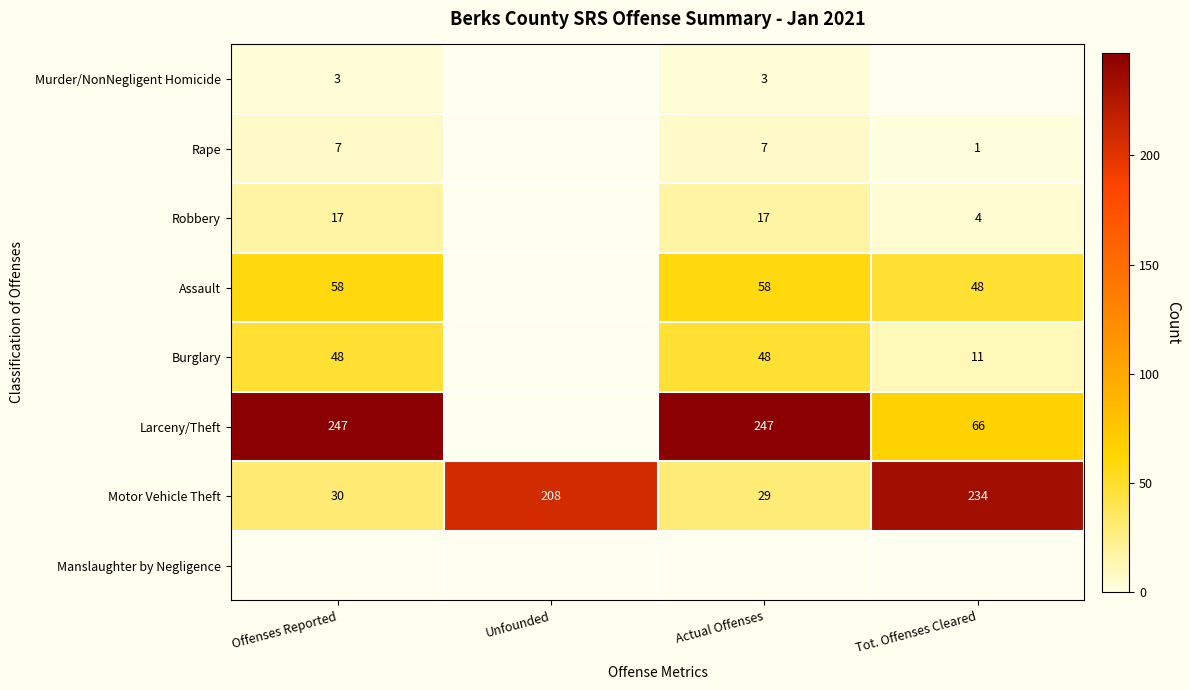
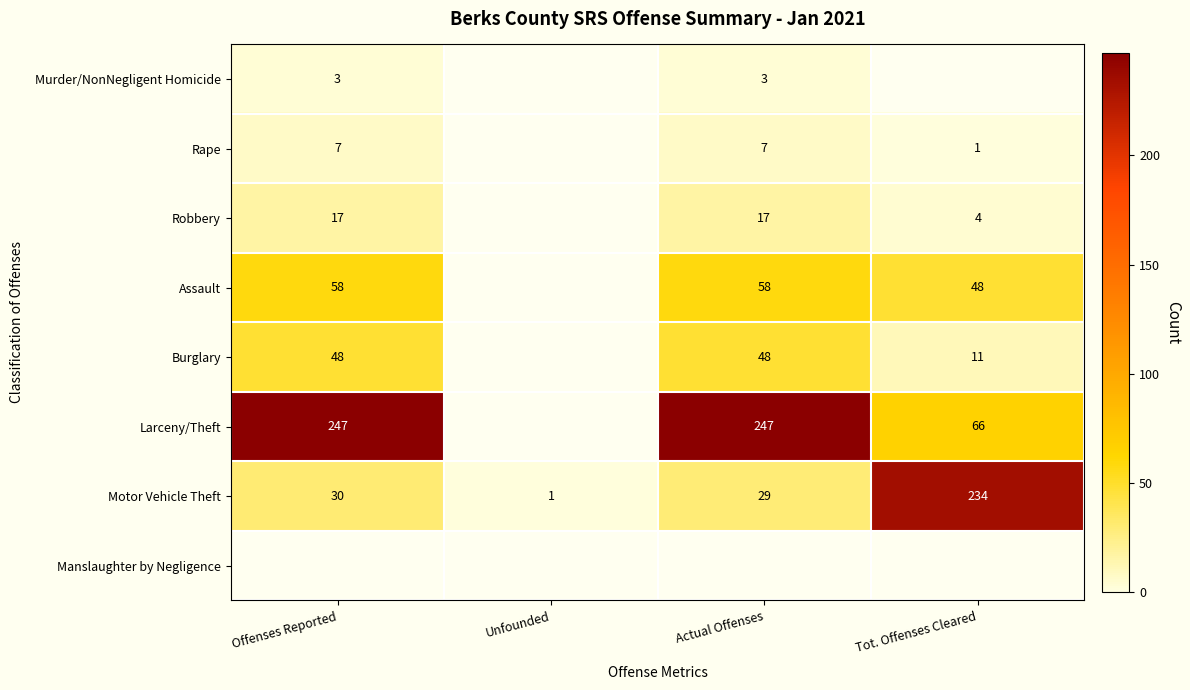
  {
    "Murder/NonNegligent Homicide": {
      "Offenses Reported": 3,
      "Actual Offenses": 3
    },
    "Rape": {
      "Offenses Reported": 7,
      "Actual Offenses": 7,
      "Tot. Offenses Cleared": 1
    },
    "Robbery": {
      "Offenses Reported": 17,
      "Actual Offenses": 17,
      "Tot. Offenses Cleared": 4
    },
    "Assault": {
      "Offenses Reported": 58,
      "Actual Offenses": 58,
      "Tot. Offenses Cleared": 48
    },
    "Burglary": {
      "Offenses Reported": 48,
      "Actual Offenses": 48,
      "Tot. Offenses Cleared": 11
    },
    "Larceny/Theft": {
      "Offenses Reported": 247,
      "Actual Offenses": 247,
      "Tot. Offenses Cleared": 66
    },
    "Motor Vehicle Theft": {
      "Offenses Reported": 30,
-     "Unfounded": 208,
+     "Unfounded": 1,
      "Actual Offenses": 29,
      "Tot. Offenses Cleared": 234
    }
  }
